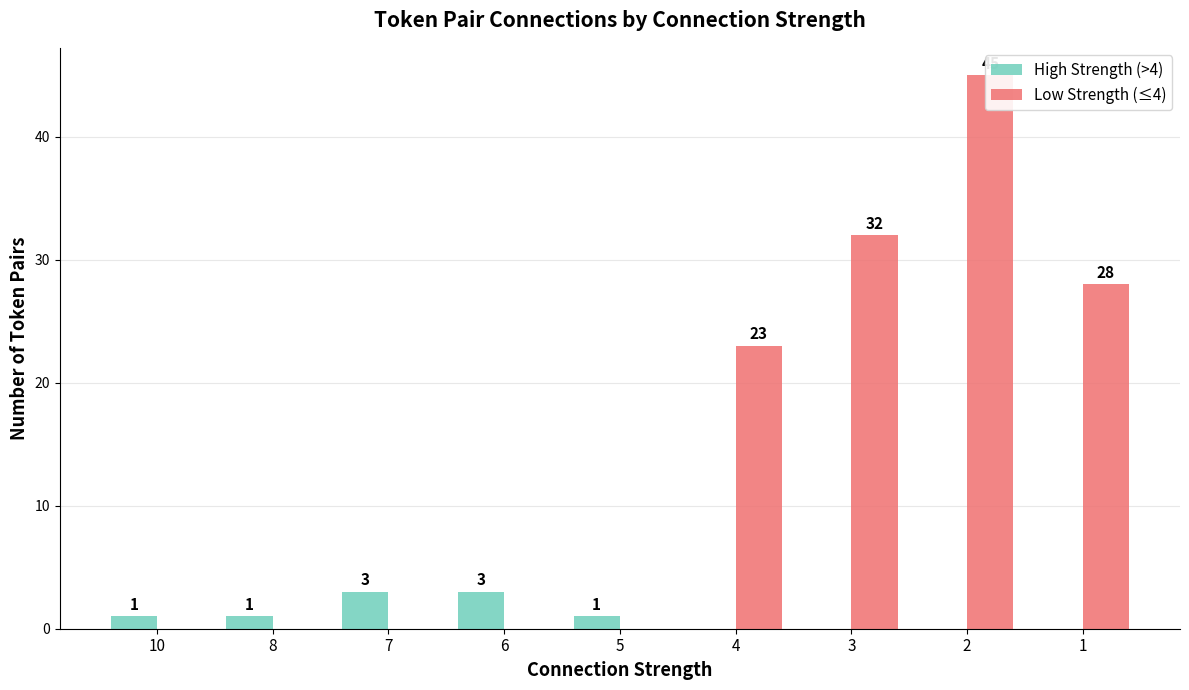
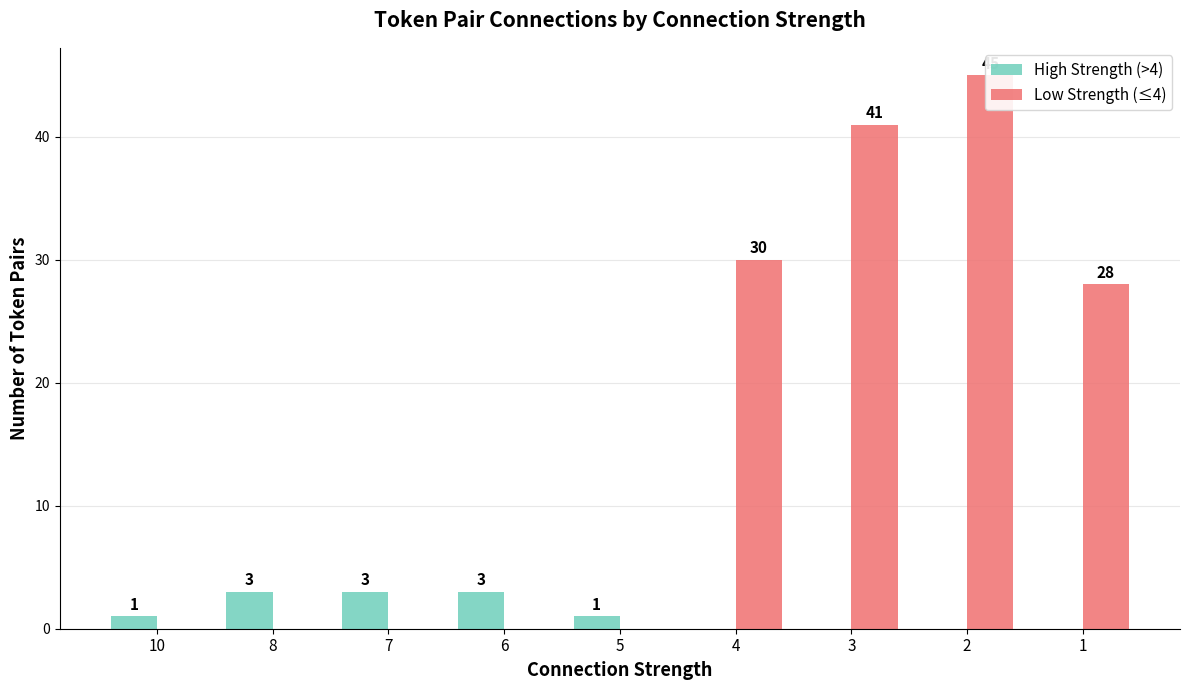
  {
    "High Strength (>4)": {
      "10": 1,
-     "8": 1,
+     "8": 3,
      "7": 3,
      "6": 3,
      "5": 1
    },
    "Low Strength (≤4)": {
-     "4": 23,
-     "3": 32,
+     "4": 30,
+     "3": 41,
      "1": 28
    }
  }
